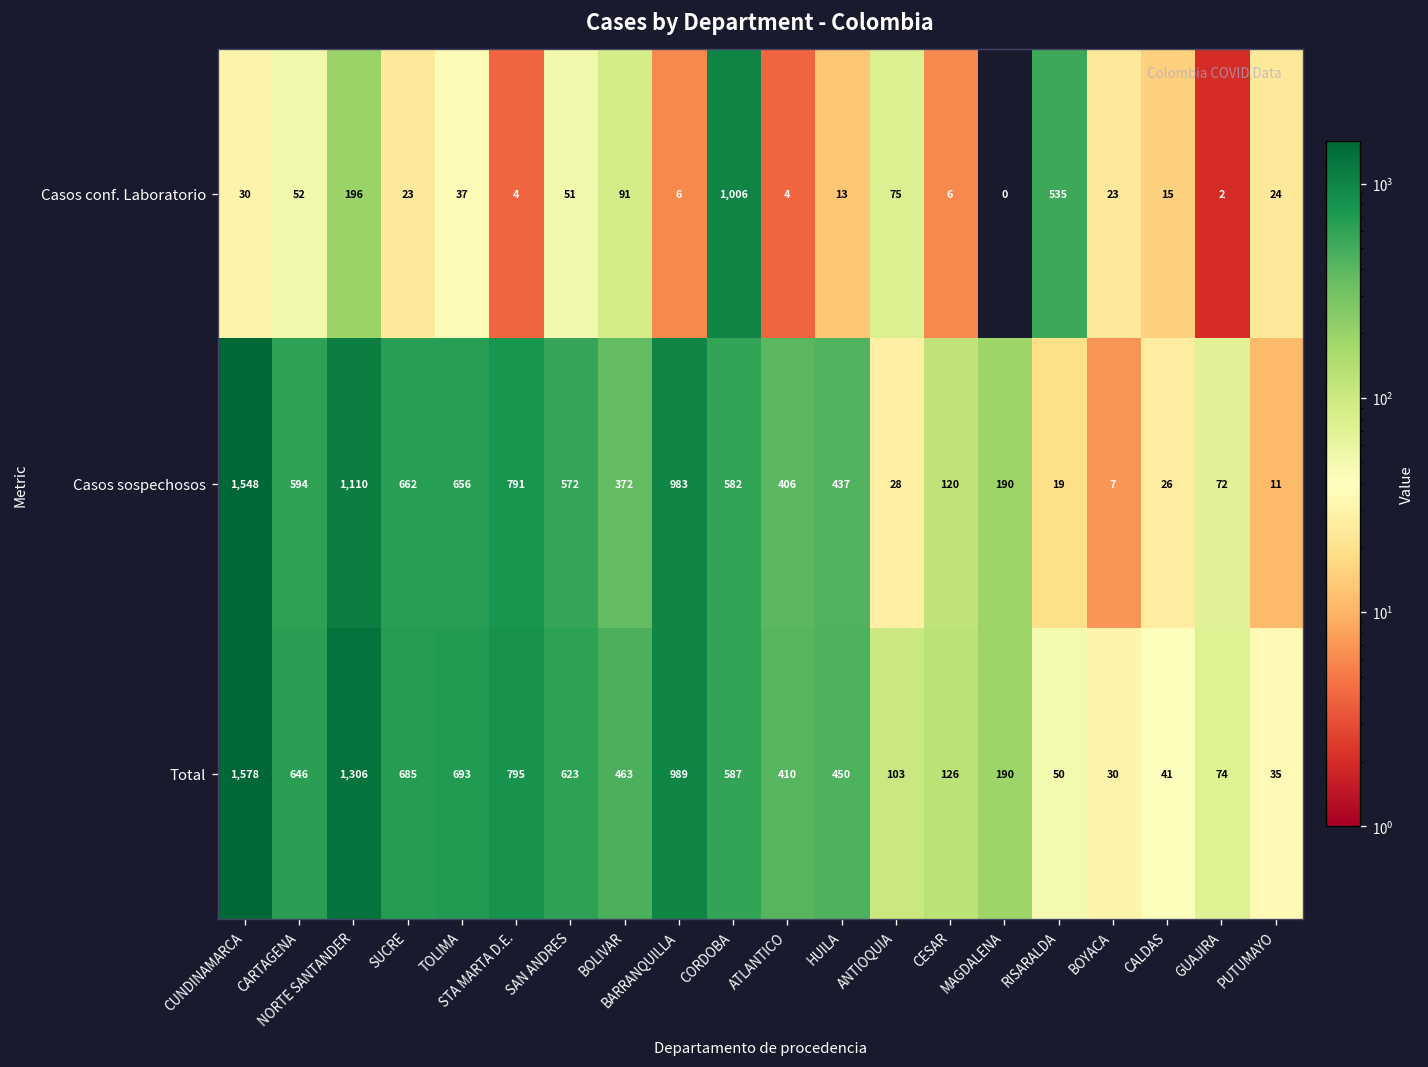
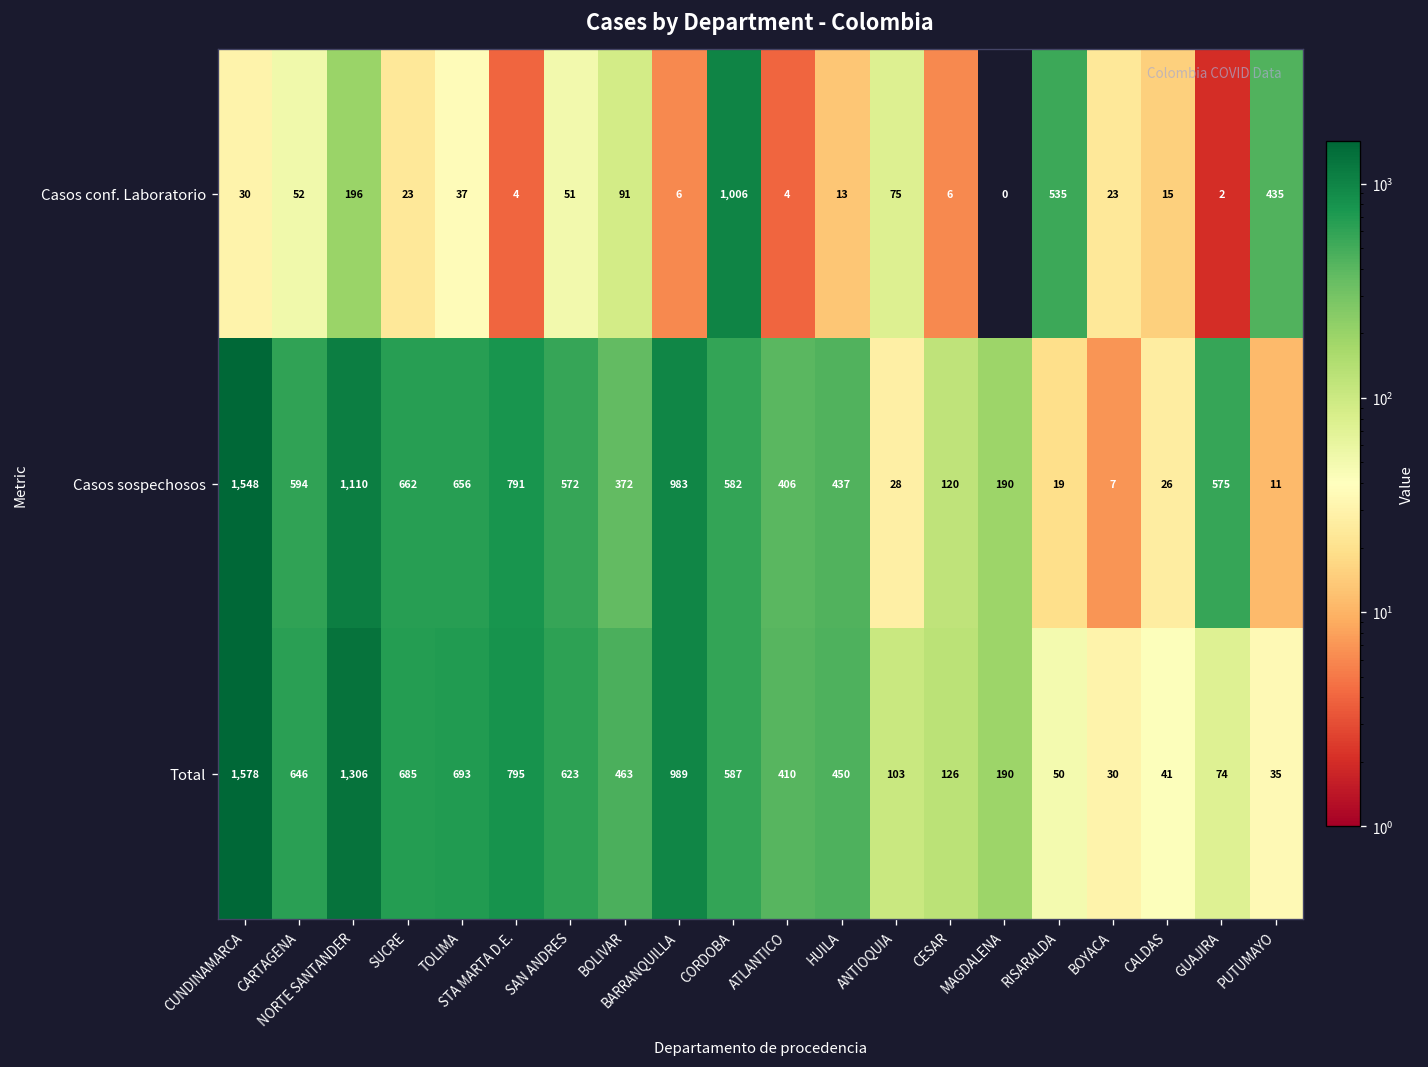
  {
    "Casos conf. Laboratorio": {
      "CUNDINAMARCA": "30",
      "CARTAGENA": "52",
      "NORTE SANTANDER": "196",
      "SUCRE": "23",
      "TOLIMA": "37",
      "STA MARTA D.E.": "4",
      "SAN ANDRES": "51",
      "BOLIVAR": "91",
      "BARRANQUILLA": "6",
      "CORDOBA": "1,006",
      "ATLANTICO": "4",
      "HUILA": "13",
      "ANTIOQUIA": "75",
      "CESAR": "6",
      "MAGDALENA": "0",
      "RISARALDA": "535",
      "BOYACA": "23",
      "CALDAS": "15",
-     "PUTUMAYO": "24"
+     "PUTUMAYO": "435"
    },
    "Casos sospechosos": {
      "CUNDINAMARCA": "1,548",
      "CARTAGENA": "594",
      "NORTE SANTANDER": "1,110",
      "SUCRE": "662",
      "TOLIMA": "656",
      "STA MARTA D.E.": "791",
      "SAN ANDRES": "572",
      "BOLIVAR": "372",
      "BARRANQUILLA": "983",
      "CORDOBA": "582",
      "ATLANTICO": "406",
      "HUILA": "437",
      "ANTIOQUIA": "28",
      "CESAR": "120",
      "MAGDALENA": "190",
      "RISARALDA": "19",
      "BOYACA": "7",
      "CALDAS": "26",
-     "GUAJIRA": "72",
+     "GUAJIRA": "575",
      "PUTUMAYO": "11"
    },
    "Total": {
      "CUNDINAMARCA": "1,578",
      "CARTAGENA": "646",
      "NORTE SANTANDER": "1,306",
      "SUCRE": "685",
      "TOLIMA": "693",
      "STA MARTA D.E.": "795",
      "SAN ANDRES": "623",
      "BOLIVAR": "463",
      "BARRANQUILLA": "989",
      "CORDOBA": "587",
      "ATLANTICO": "410",
      "HUILA": "450",
      "ANTIOQUIA": "103",
      "CESAR": "126",
      "MAGDALENA": "190",
      "RISARALDA": "50",
      "BOYACA": "30",
      "CALDAS": "41",
      "GUAJIRA": "74",
      "PUTUMAYO": "35"
    }
  }
